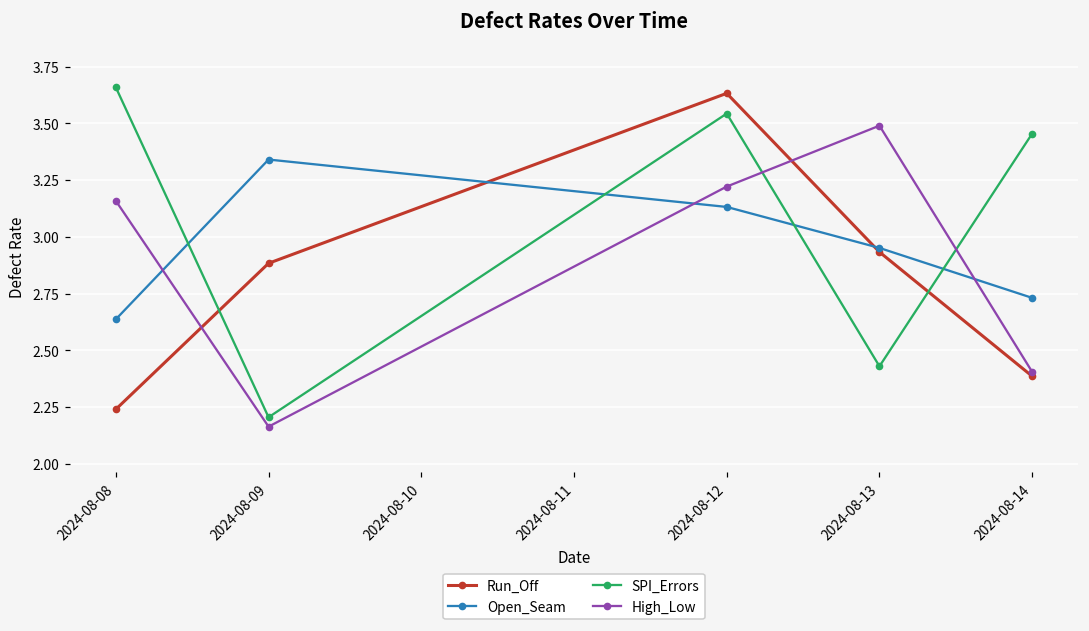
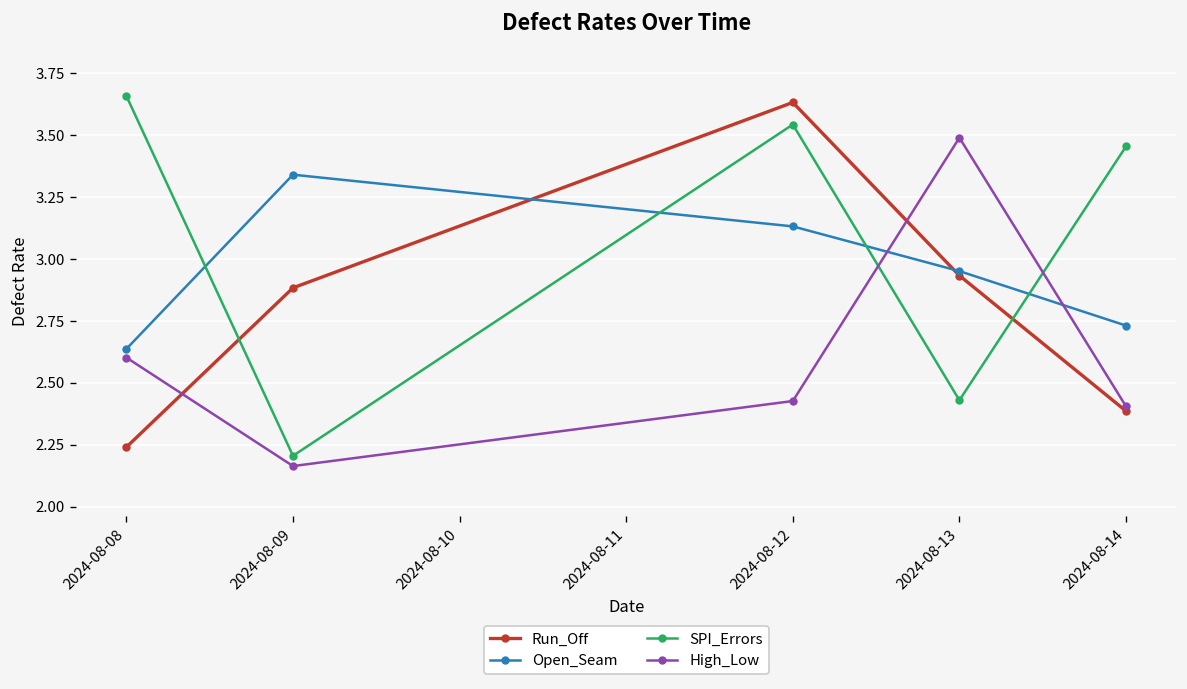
  {
    "Run_Off": {
      "2024-08-08": 2.24,
      "2024-08-09": 2.88,
      "2024-08-12": 3.63,
      "2024-08-13": 2.93,
      "2024-08-14": 2.39
    },
    "Open_Seam": {
      "2024-08-08": 2.64,
      "2024-08-09": 3.34,
      "2024-08-12": 3.13,
      "2024-08-13": 2.95,
      "2024-08-14": 2.73
    },
    "SPI_Errors": {
      "2024-08-08": 3.66,
      "2024-08-09": 2.20,
      "2024-08-12": 3.54,
      "2024-08-13": 2.43,
      "2024-08-14": 3.45
    },
    "High_Low": {
-     "2024-08-08": 3.16,
+     "2024-08-08": 2.60,
      "2024-08-09": 2.16,
-     "2024-08-12": 3.22,
+     "2024-08-12": 2.43,
      "2024-08-13": 3.49,
      "2024-08-14": 2.40
    }
  }
